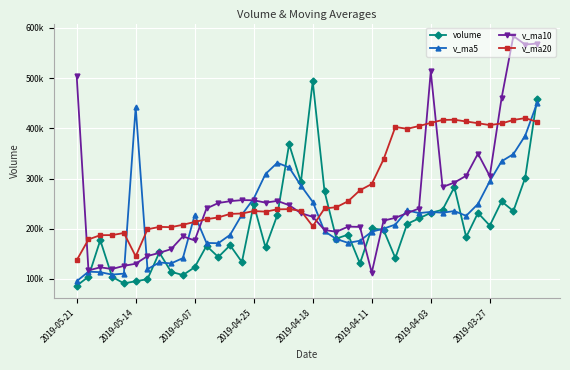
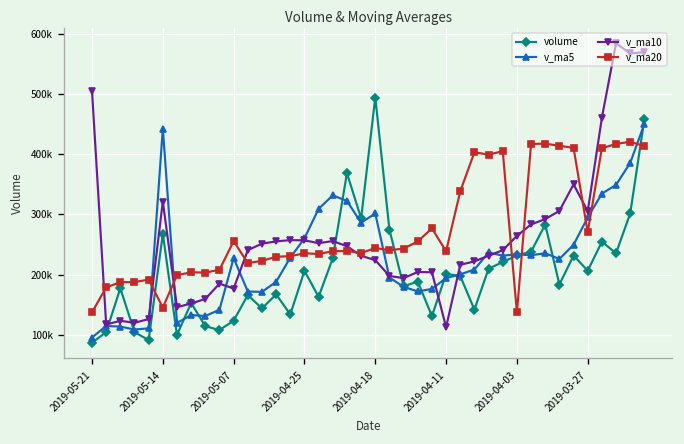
  {
    "volume": {
      "2019-05-21": 90000,
-     "2019-05-14": 100000,
+     "2019-05-14": 270000,
      "2019-05-07": 120000,
-     "2019-04-25": 250000,
+     "2019-04-25": 210000,
      "2019-04-18": 490000,
      "2019-04-11": 200000,
      "2019-03-27": 210000
    },
    "v_ma5": {
      "2019-05-21": 100000,
      "2019-05-14": 440000,
      "2019-05-07": 230000,
-     "2019-04-18": 250000,
+     "2019-04-18": 300000,
      "2019-04-11": 190000,
      "2019-03-27": 290000
    },
    "v_ma10": {
      "2019-05-21": 510000,
-     "2019-05-14": 130000,
+     "2019-05-14": 320000,
      "2019-05-07": 180000,
      "2019-04-18": 220000,
      "2019-04-11": 110000,
-     "2019-04-03": 510000,
+     "2019-04-03": 260000,
      "2019-03-27": 300000
    },
    "v_ma20": {
      "2019-05-21": 140000,
      "2019-05-14": 150000,
-     "2019-05-07": 210000,
+     "2019-05-07": 260000,
      "2019-04-25": 240000,
-     "2019-04-18": 210000,
-     "2019-04-11": 290000,
-     "2019-04-03": 410000,
-     "2019-03-27": 410000
+     "2019-04-18": 240000,
+     "2019-04-11": 240000,
+     "2019-04-03": 140000,
+     "2019-03-27": 270000
    }
  }
